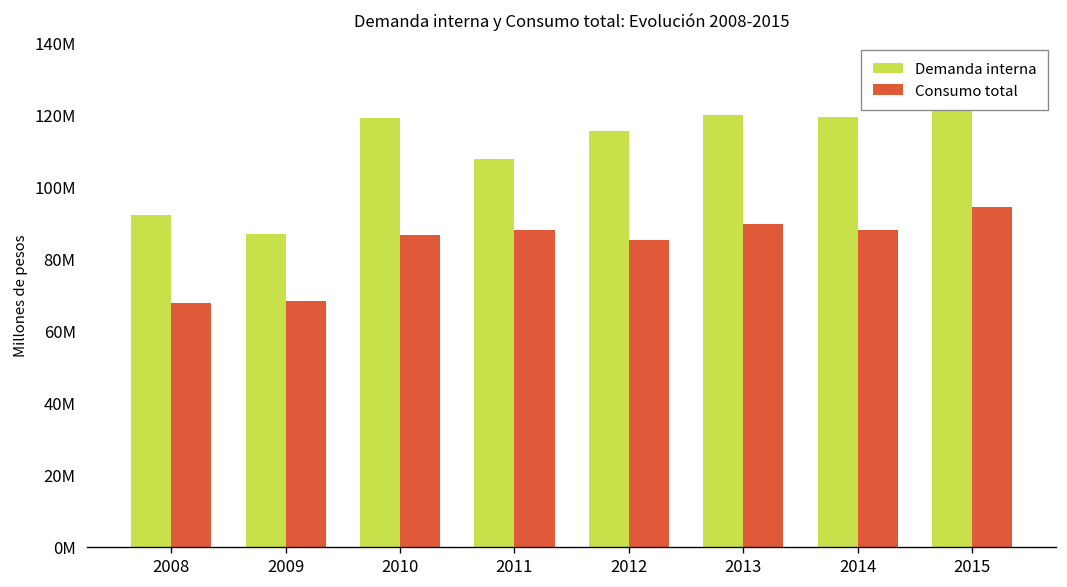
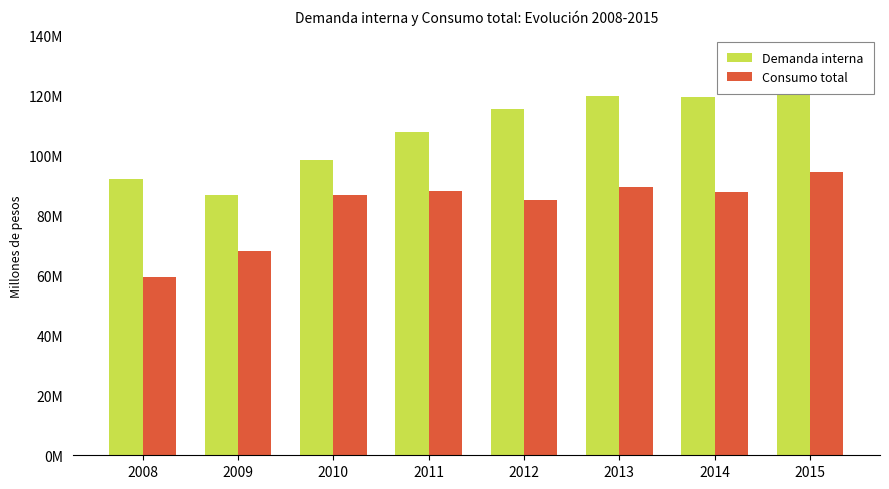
  {
    "Demanda interna": {
      "2008": 92000000,
      "2009": 87000000,
-     "2010": 119000000,
+     "2010": 98000000,
      "2011": 108000000,
      "2012": 116000000,
      "2013": 120000000,
      "2014": 119000000
    },
    "Consumo total": {
-     "2008": 68000000,
+     "2008": 59000000,
      "2009": 68000000,
      "2010": 87000000,
      "2011": 88000000,
      "2012": 85000000,
      "2013": 90000000,
      "2014": 88000000,
      "2015": 94000000
    }
  }
